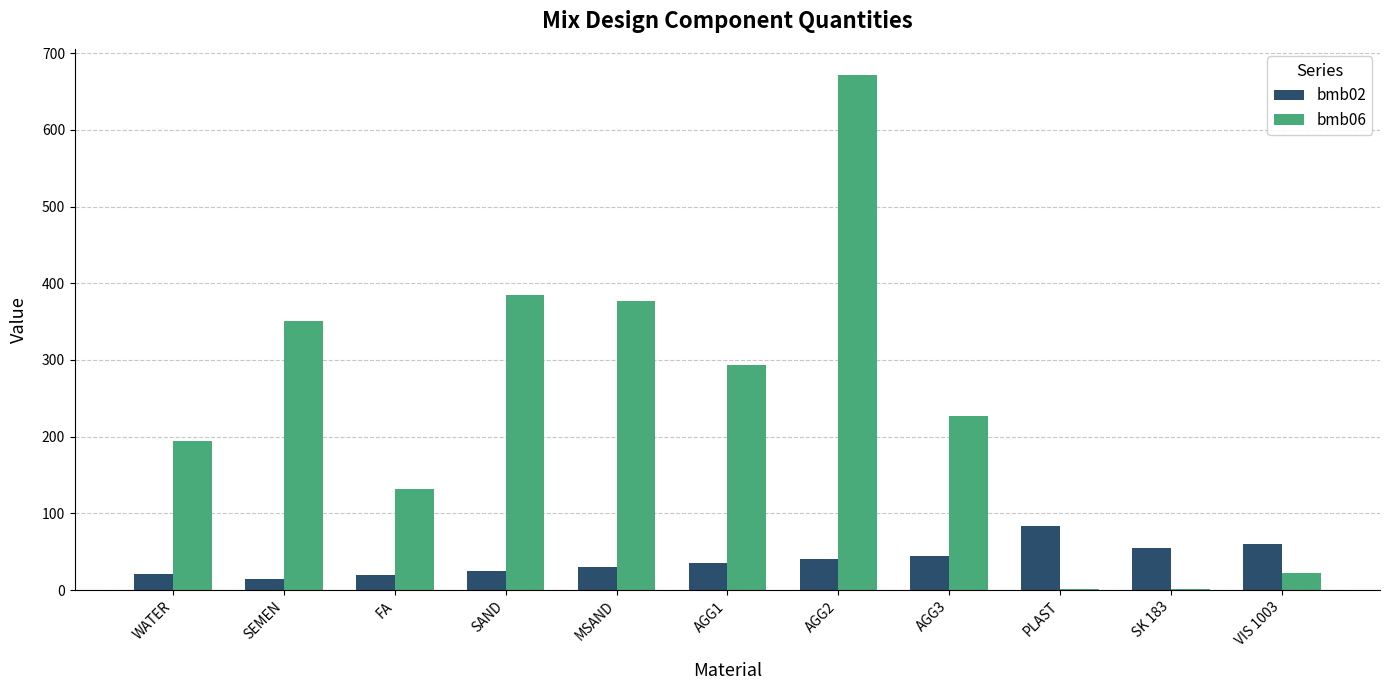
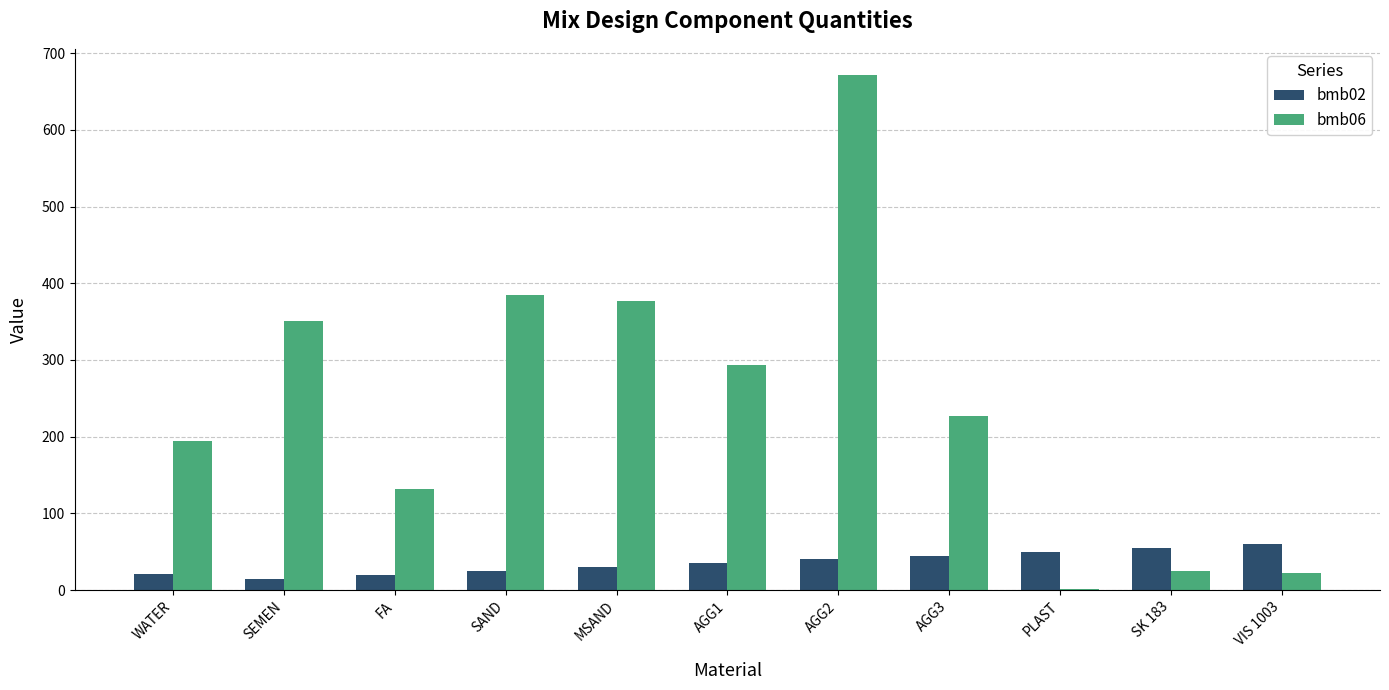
  {
    "bmb02": {
      "WATER": 20,
      "SEMEN": 20,
      "FA": 20,
      "SAND": 30,
      "MSAND": 30,
      "AGG1": 40,
      "AGG2": 40,
      "AGG3": 50,
-     "PLAST": 80,
+     "PLAST": 50,
      "SK 183": 60,
      "VIS 1003": 60
    },
    "bmb06": {
      "WATER": 190,
      "SEMEN": 350,
      "FA": 130,
      "SAND": 390,
      "MSAND": 380,
      "AGG1": 290,
      "AGG2": 670,
      "AGG3": 230,
-     "SK 183": 0,
+     "SK 183": 20,
      "VIS 1003": 20
    }
  }
